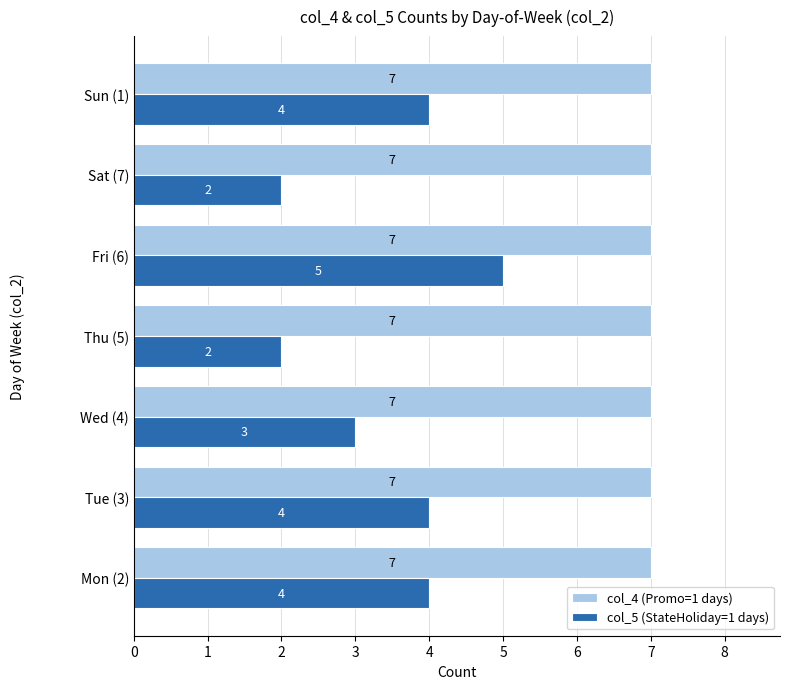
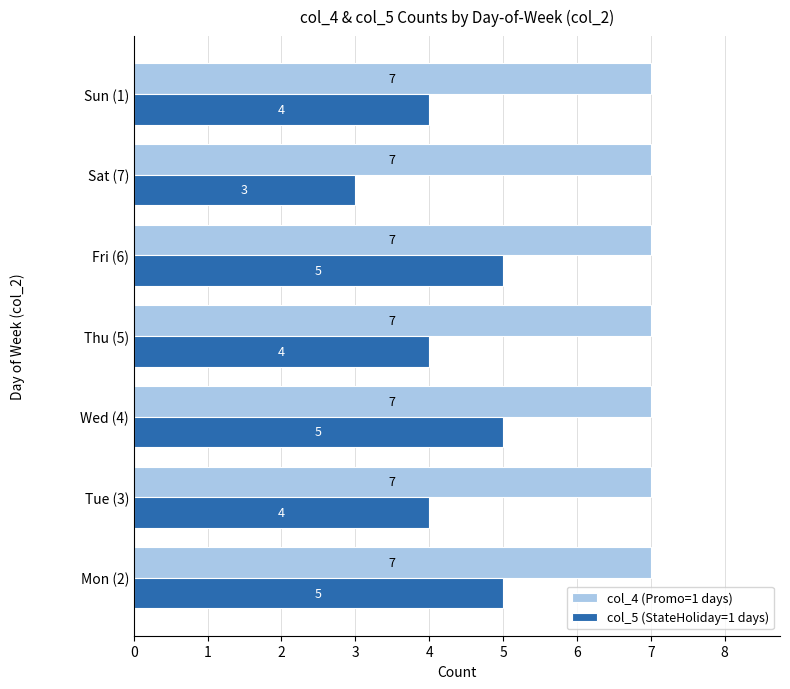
  {
    "col_4 (Promo=1 days)": {
      "Sun (1)": 7,
      "Sat (7)": 7,
      "Fri (6)": 7,
      "Thu (5)": 7,
      "Wed (4)": 7,
      "Tue (3)": 7,
      "Mon (2)": 7
    },
    "col_5 (StateHoliday=1 days)": {
      "Sun (1)": 4,
-     "Sat (7)": 2,
+     "Sat (7)": 3,
      "Fri (6)": 5,
-     "Thu (5)": 2,
-     "Wed (4)": 3,
+     "Thu (5)": 4,
+     "Wed (4)": 5,
      "Tue (3)": 4,
-     "Mon (2)": 4
+     "Mon (2)": 5
    }
  }
